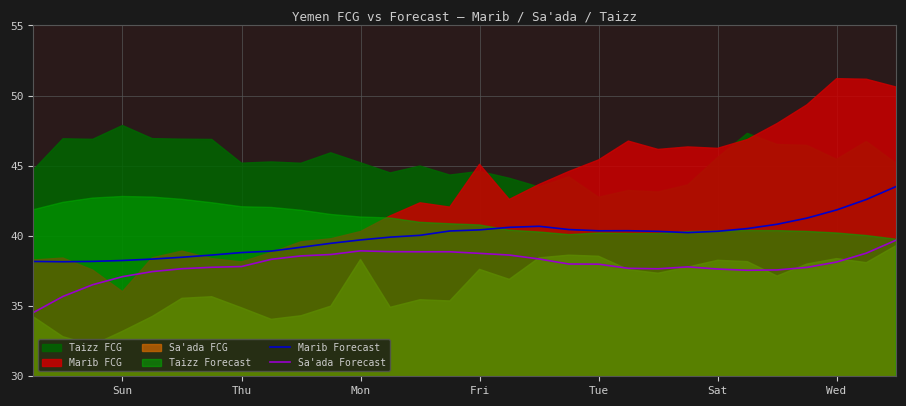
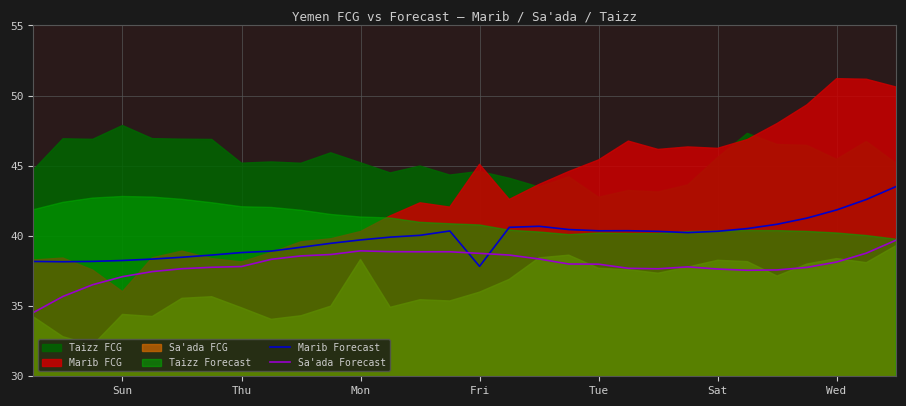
  {
    "Marib Forecast": {
      "Sun": 38.3,
      "Thu": 38.8,
      "Mon": 39.7,
-     "Fri": 40.4,
+     "Fri": 37.8,
      "Wed": 41.9
    },
    "Sa'ada Forecast": {
      "Sun": 37.1,
      "Thu": 37.8,
      "Mon": 38.9,
      "Fri": 38.8,
      "Tue": 38.0,
      "Sat": 37.6,
      "Wed": 38.1
    },
    "Marib FCG": {
      "Sun": 36.0,
      "Thu": 38.2,
      "Mon": 40.3,
      "Fri": 45.1,
      "Tue": 45.4,
      "Sat": 46.2,
      "Wed": 51.2
    },
    "Sa'ada FCG": {
-     "Sun": 33.2,
+     "Sun": 34.4,
      "Thu": 34.9,
      "Mon": 38.3,
-     "Fri": 37.6,
-     "Tue": 38.6,
+     "Fri": 36.0,
+     "Tue": 37.7,
      "Sat": 38.3,
      "Wed": 38.4
    }
  }
